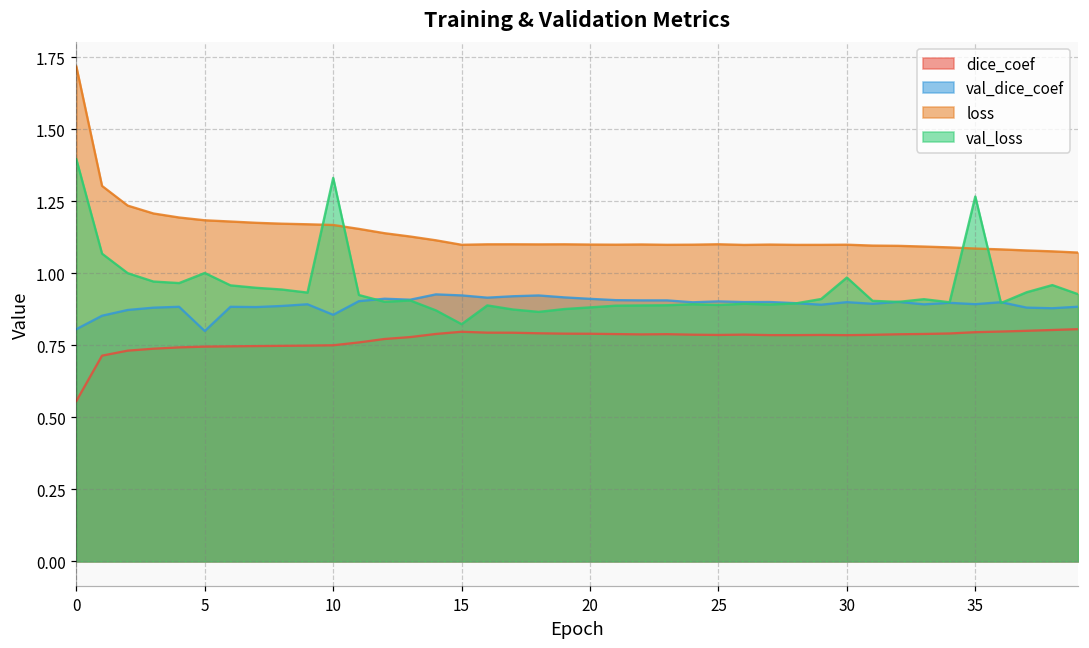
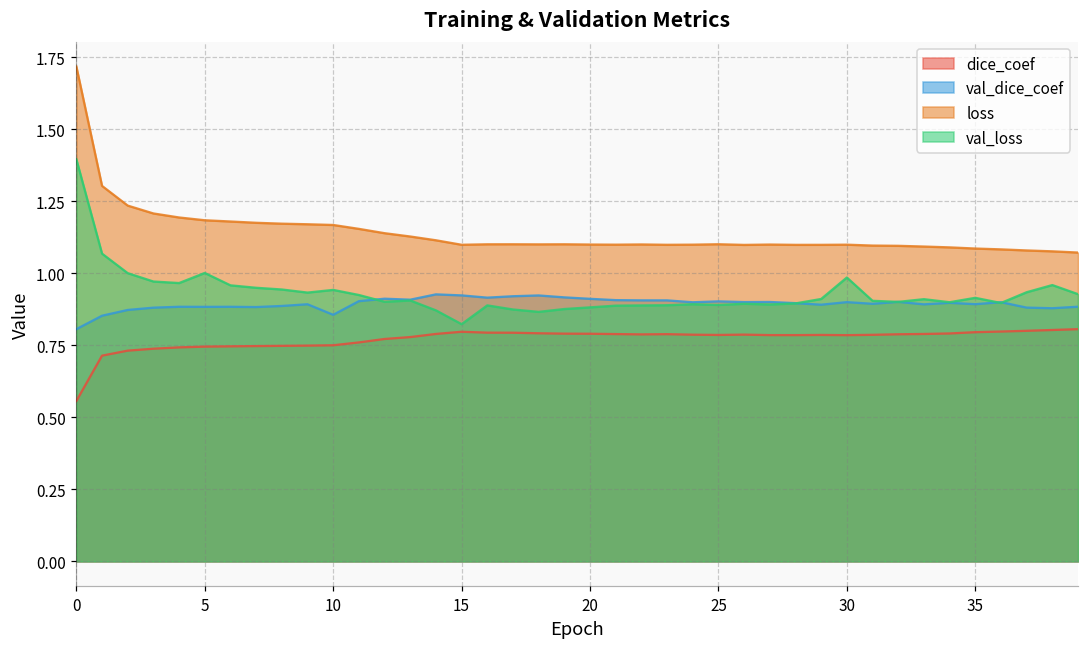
  {
    "val_dice_coef": {
      "0": 0.81,
-     "5": 0.80,
+     "5": 0.88,
      "10": 0.86,
      "15": 0.92,
      "20": 0.91,
      "25": 0.90,
      "30": 0.90,
      "35": 0.89
    },
    "val_loss": {
      "0": 1.40,
      "5": 1.00,
-     "10": 1.33,
+     "10": 0.94,
      "15": 0.82,
      "20": 0.88,
      "25": 0.89,
      "30": 0.98,
-     "35": 1.27
+     "35": 0.91
    }
  }
